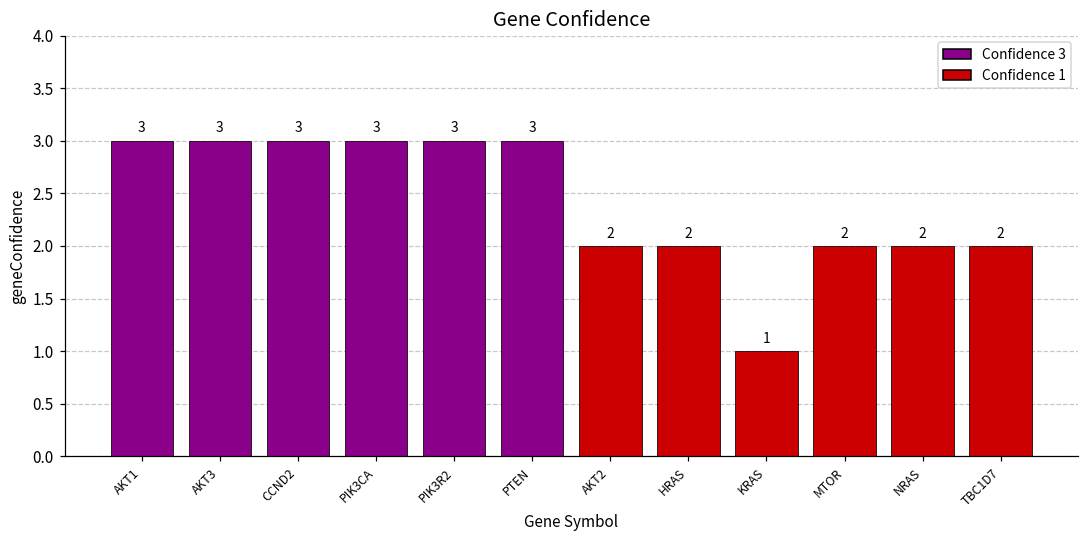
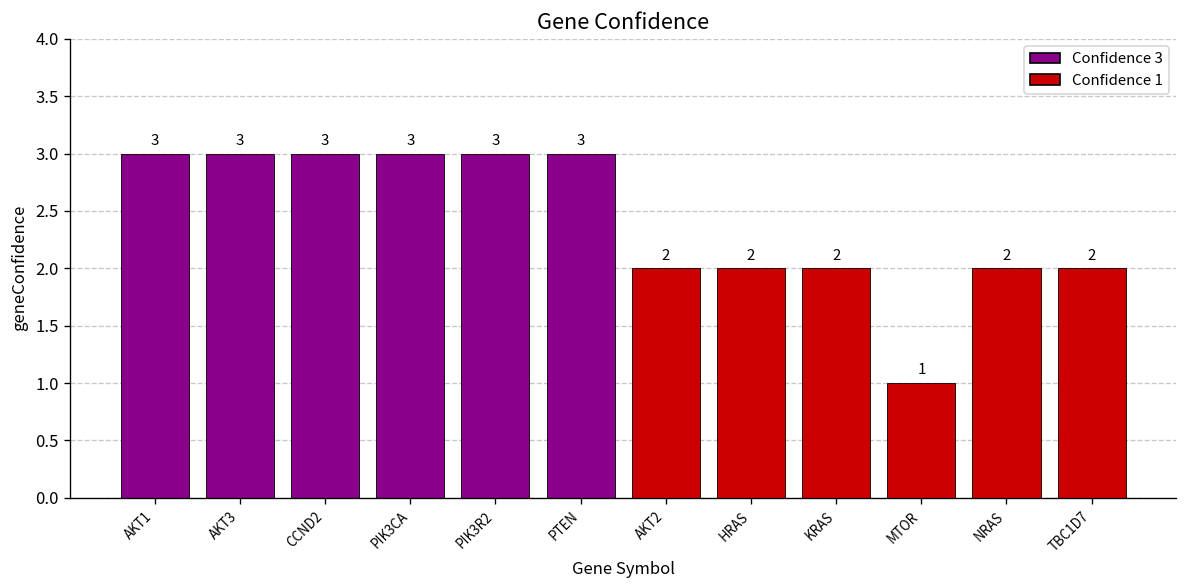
  {
    "AKT1": 3,
    "AKT3": 3,
    "CCND2": 3,
    "PIK3CA": 3,
    "PIK3R2": 3,
    "PTEN": 3,
    "AKT2": 2,
    "HRAS": 2,
-   "KRAS": 1,
-   "MTOR": 2,
+   "KRAS": 2,
+   "MTOR": 1,
    "NRAS": 2,
    "TBC1D7": 2
  }
